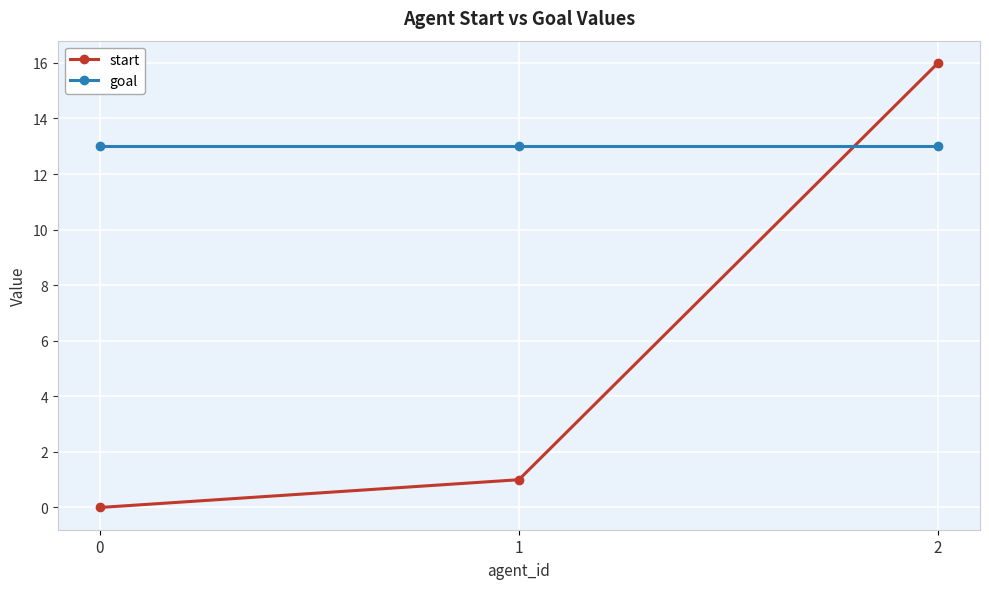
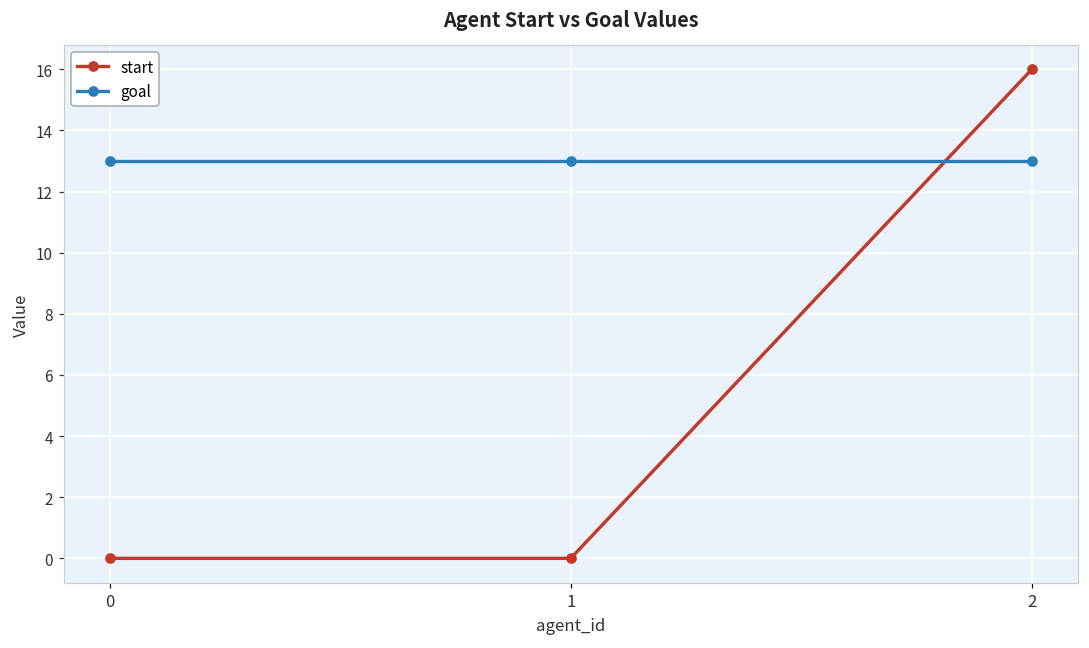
  {
    "start": {
      "0": 0,
-     "1": 1,
+     "1": 0,
      "2": 16
    },
    "goal": {
      "0": 13,
      "1": 13,
      "2": 13
    }
  }
